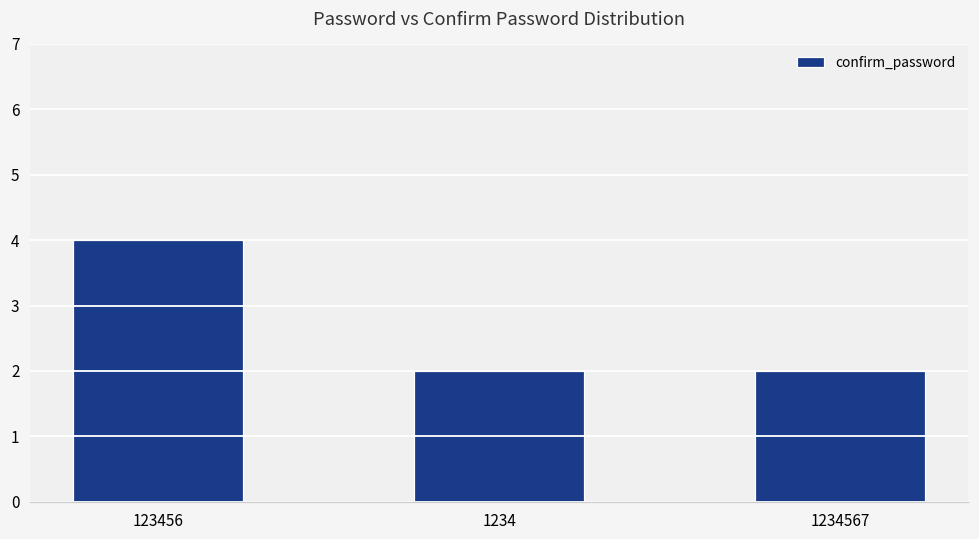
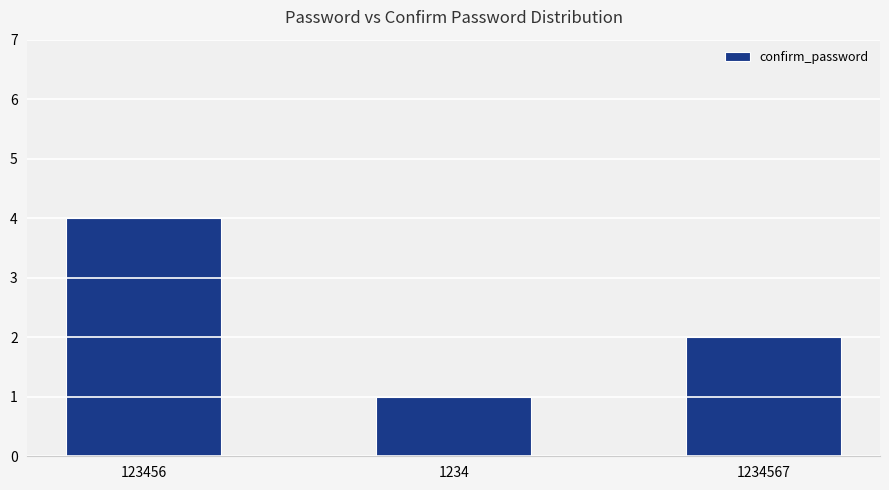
  {
    "123456": 4,
-   "1234": 2,
+   "1234": 1,
    "1234567": 2
  }
